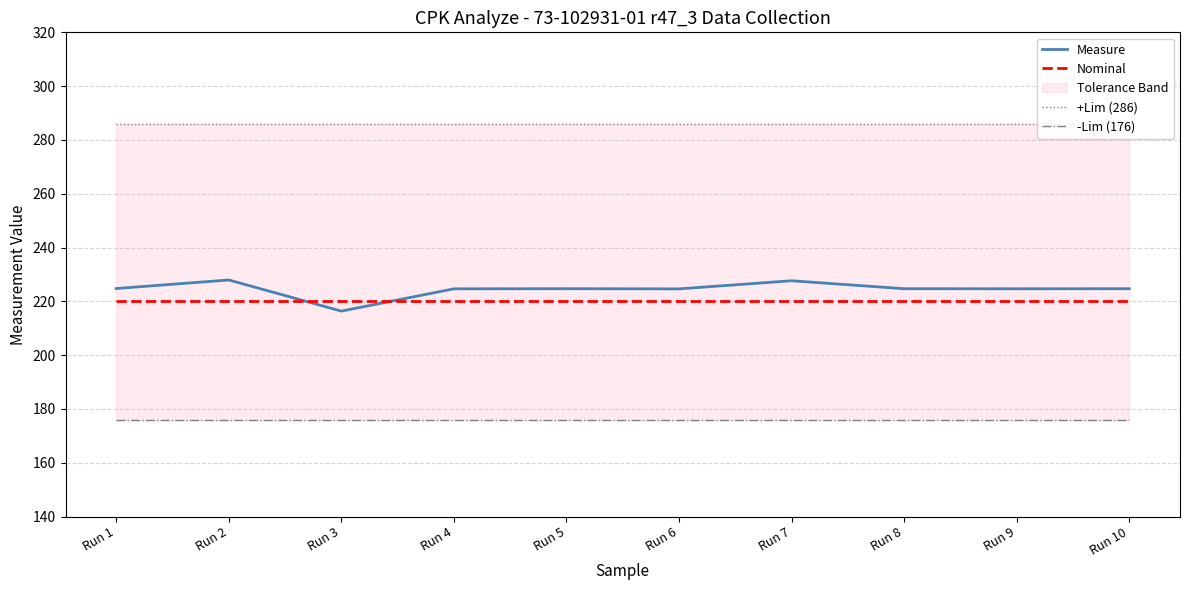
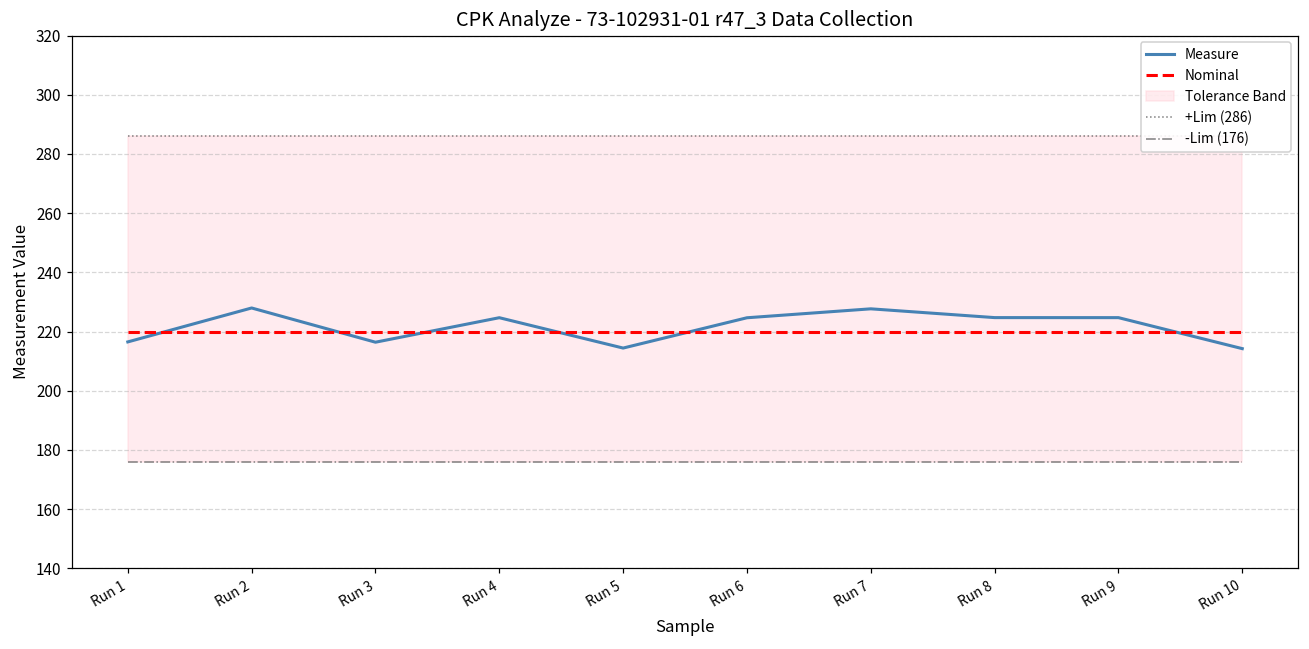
  {
    "Measure": {
-     "Run 1": 225,
+     "Run 1": 216,
      "Run 2": 228,
      "Run 3": 216,
      "Run 4": 225,
-     "Run 5": 225,
+     "Run 5": 214,
      "Run 6": 225,
      "Run 7": 228,
      "Run 8": 225,
      "Run 9": 225,
-     "Run 10": 225
+     "Run 10": 214
    },
    "Nominal": {
      "Run 1": 220,
      "Run 2": 220,
      "Run 3": 220,
      "Run 4": 220,
      "Run 5": 220,
      "Run 6": 220,
      "Run 7": 220,
      "Run 8": 220,
      "Run 9": 220,
      "Run 10": 220
    },
    "Tolerance Band": {
      "Run 1": 286,
      "Run 2": 286,
      "Run 3": 286,
      "Run 4": 286,
      "Run 5": 286,
      "Run 6": 286,
      "Run 7": 286,
      "Run 8": 286,
      "Run 9": 286
    },
    "-Lim (176)": {
      "Run 1": 176,
      "Run 2": 176,
      "Run 3": 176,
      "Run 4": 176,
      "Run 5": 176,
      "Run 6": 176,
      "Run 7": 176,
      "Run 8": 176,
      "Run 9": 176,
      "Run 10": 176
    }
  }
